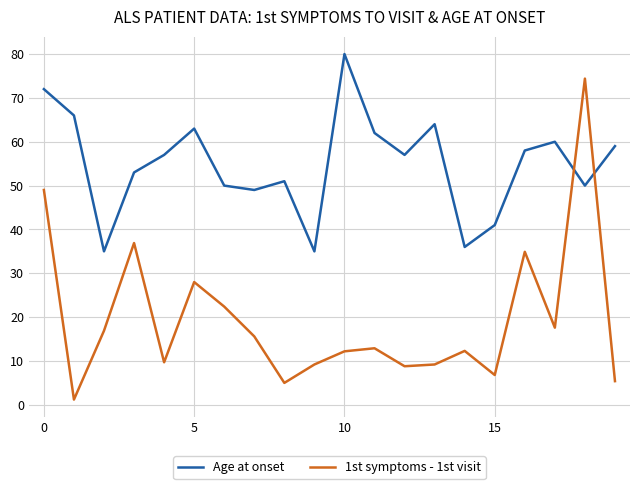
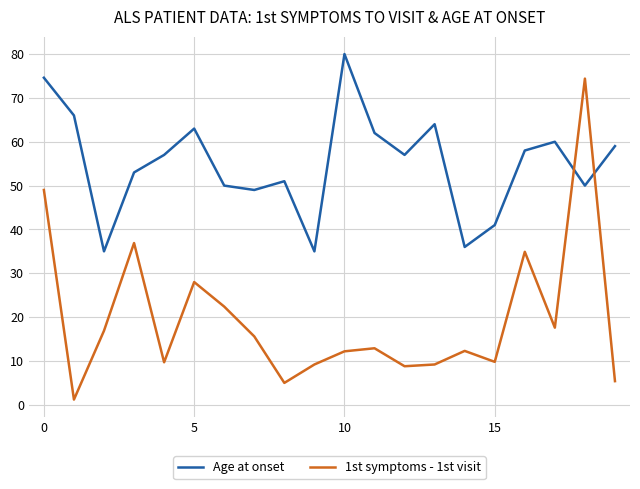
  {
    "Age at onset": {
-     "0": 72,
+     "0": 75,
      "5": 63,
      "10": 80,
      "15": 41
    },
    "1st symptoms - 1st visit": {
      "0": 49,
      "5": 28,
      "10": 12,
-     "15": 7
+     "15": 10
    }
  }
